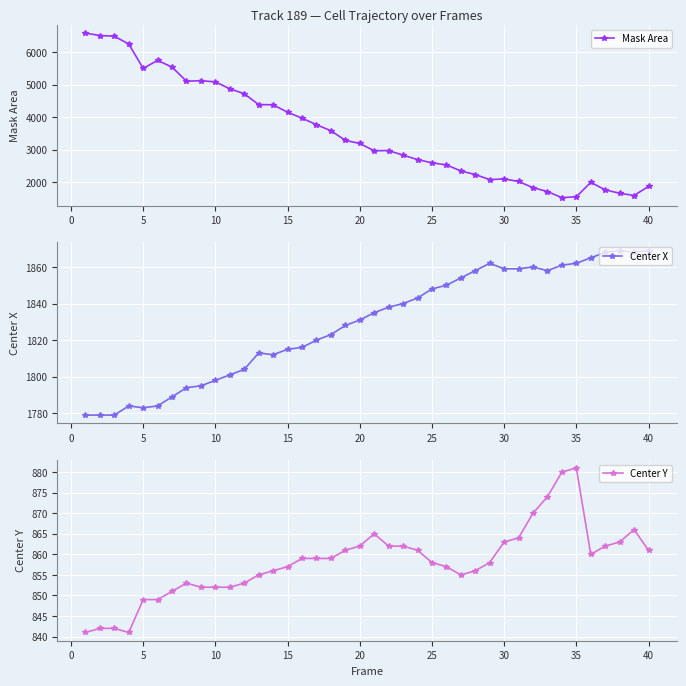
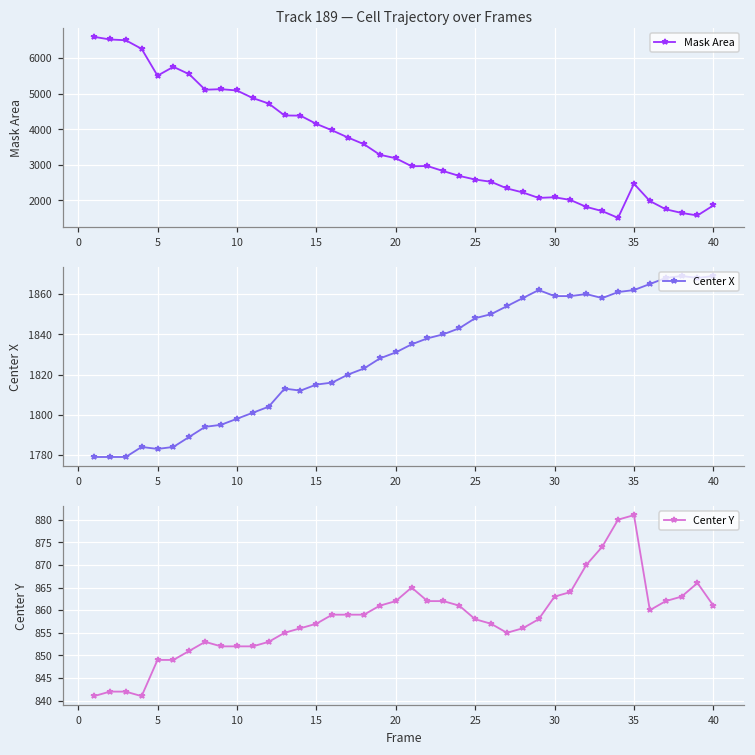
  {
    "Track 189 — Cell Trajectory over Frames": {
      "5": 5500,
      "10": 5100,
      "15": 4200,
      "20": 3200,
      "25": 2600,
      "30": 2100,
-     "35": 1500,
+     "35": 2500,
      "40": 1900
    }
  }
